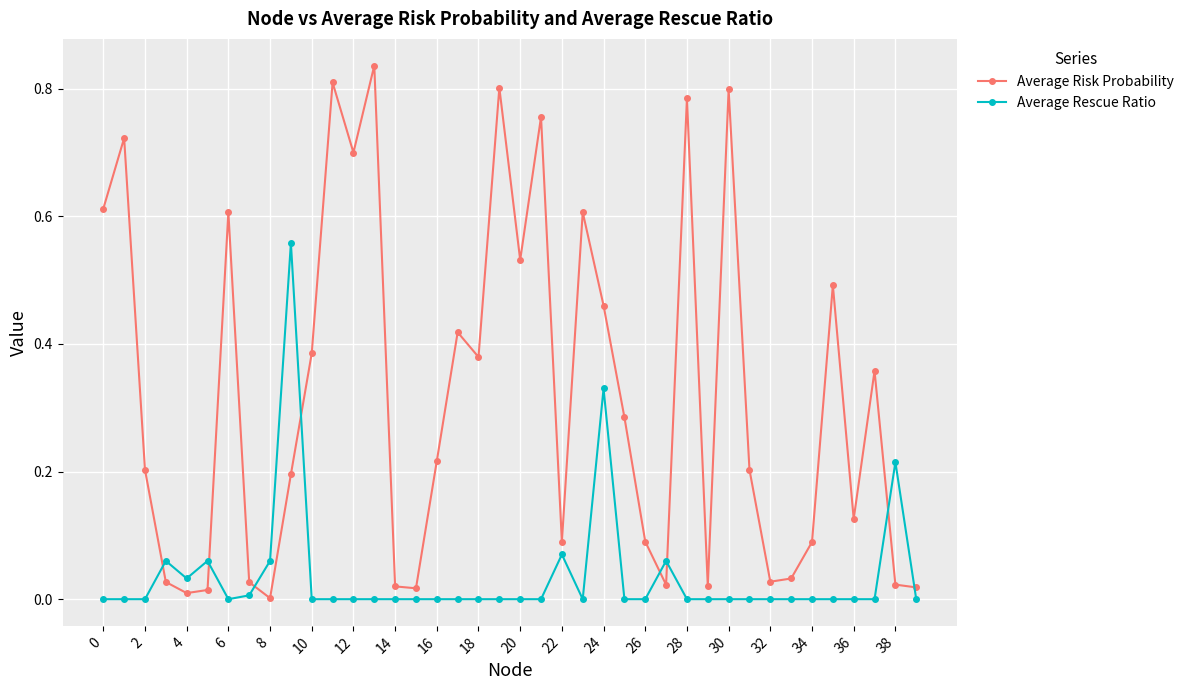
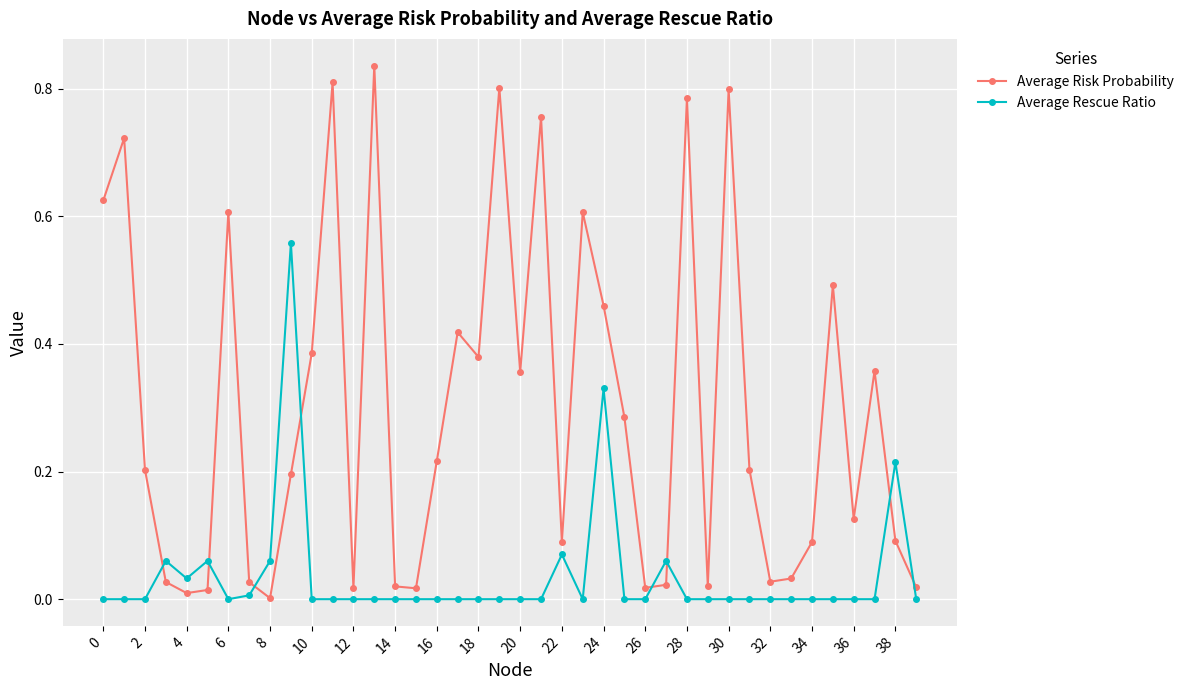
  {
    "Average Risk Probability": {
-     "0": 0.61,
+     "0": 0.62,
      "2": 0.20,
      "4": 0.01,
      "6": 0.61,
      "8": 0.00,
      "10": 0.39,
-     "12": 0.70,
+     "12": 0.02,
      "14": 0.02,
      "16": 0.22,
      "18": 0.38,
-     "20": 0.53,
+     "20": 0.36,
      "22": 0.09,
      "24": 0.46,
-     "26": 0.09,
+     "26": 0.02,
      "28": 0.78,
      "30": 0.80,
      "32": 0.03,
      "34": 0.09,
      "36": 0.13,
-     "38": 0.02
+     "38": 0.09
    },
    "Average Rescue Ratio": {
      "0": 0.00,
      "2": 0.00,
      "4": 0.03,
      "6": 0.00,
      "8": 0.06,
      "10": 0.00,
      "12": 0.00,
      "14": 0.00,
      "16": 0.00,
      "18": 0.00,
      "20": 0.00,
      "22": 0.07,
      "24": 0.33,
      "26": 0.00,
      "28": 0.00,
      "30": 0.00,
      "32": 0.00,
      "34": 0.00,
      "36": 0.00,
      "38": 0.21
    }
  }
